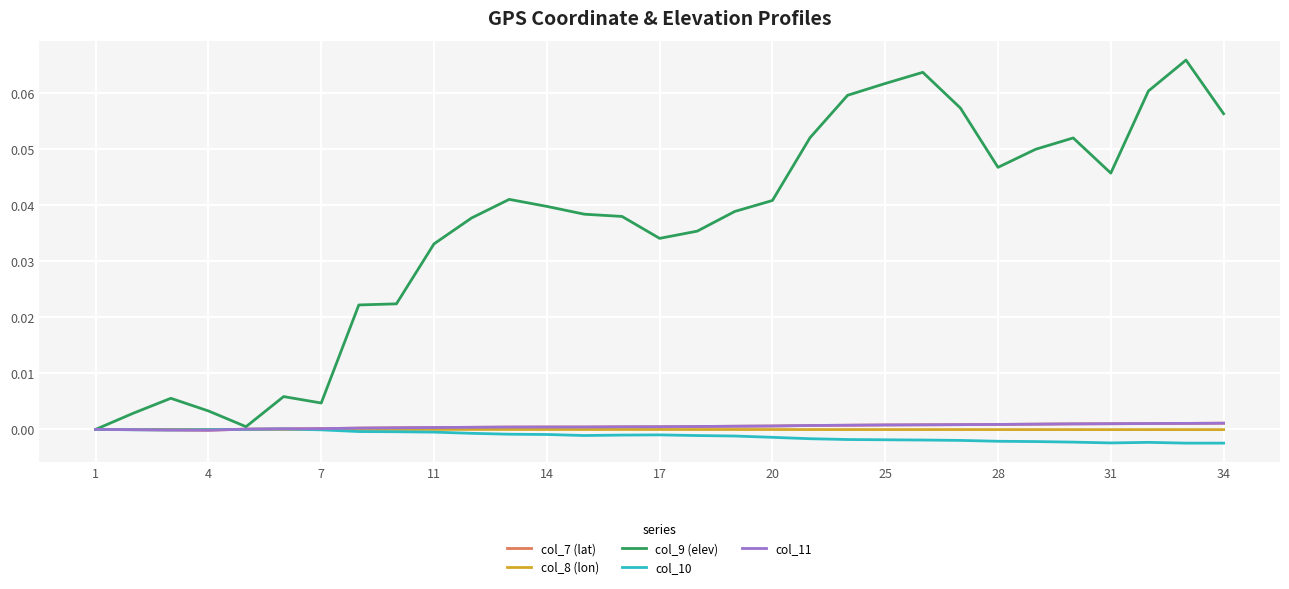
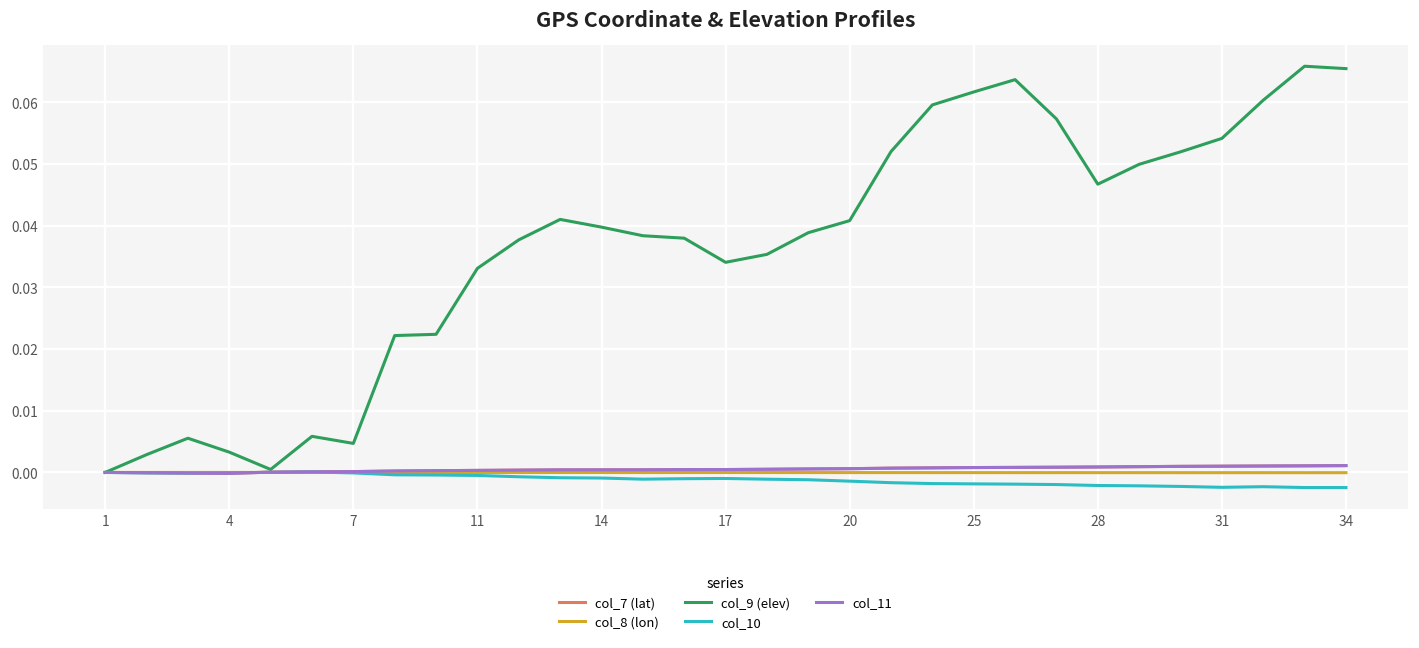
  {
    "col_11": {
      "31": 0.001,
      "34": 0.001
    },
    "col_8 (lon)": {
      "31": 0.000,
      "34": 0.000
    },
    "col_9 (elev)": {
-     "31": 0.046,
-     "34": 0.056
+     "31": 0.054,
+     "34": 0.065
    },
    "col_10": {
      "31": -0.002,
      "34": -0.002
    }
  }
